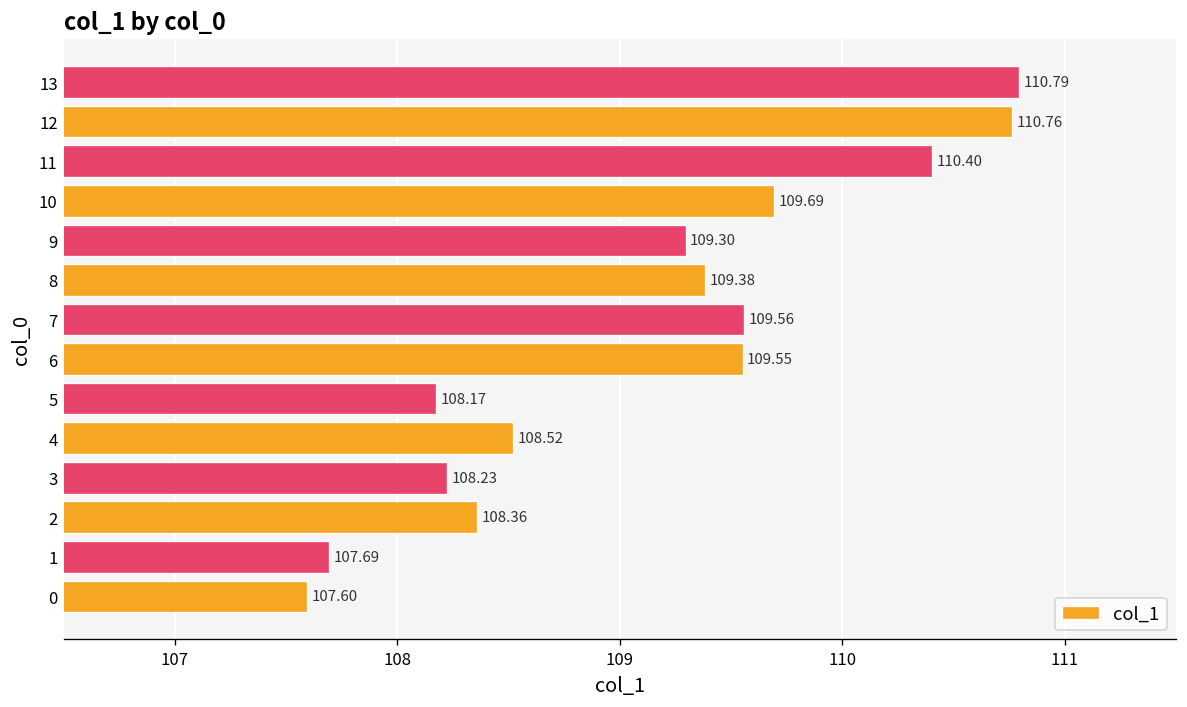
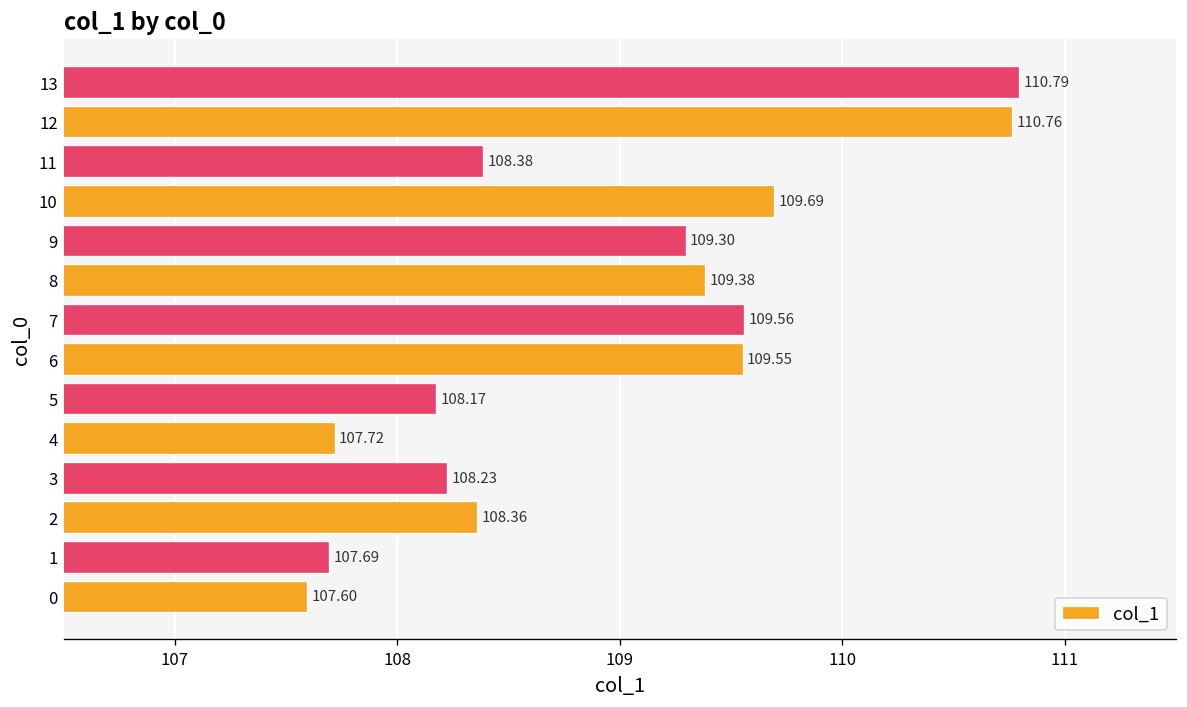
  {
    "13": 110.79,
    "12": 110.76,
-   "11": 110.40,
+   "11": 108.38,
    "10": 109.69,
    "9": 109.30,
    "8": 109.38,
    "7": 109.56,
    "6": 109.55,
    "5": 108.17,
-   "4": 108.52,
+   "4": 107.72,
    "3": 108.23,
    "2": 108.36,
    "1": 107.69,
    "0": 107.60
  }
